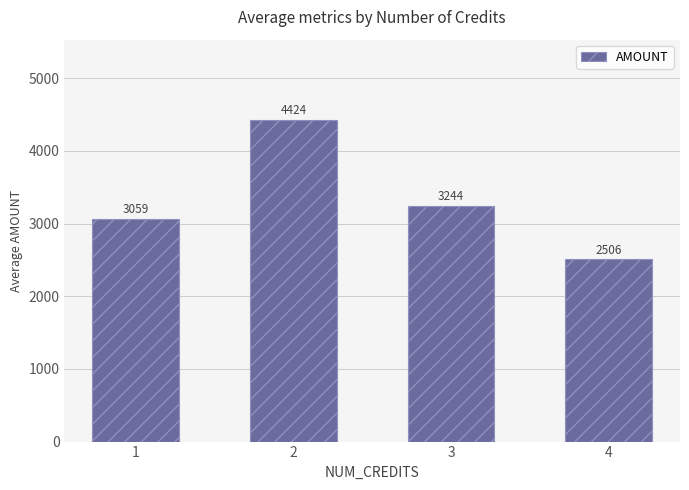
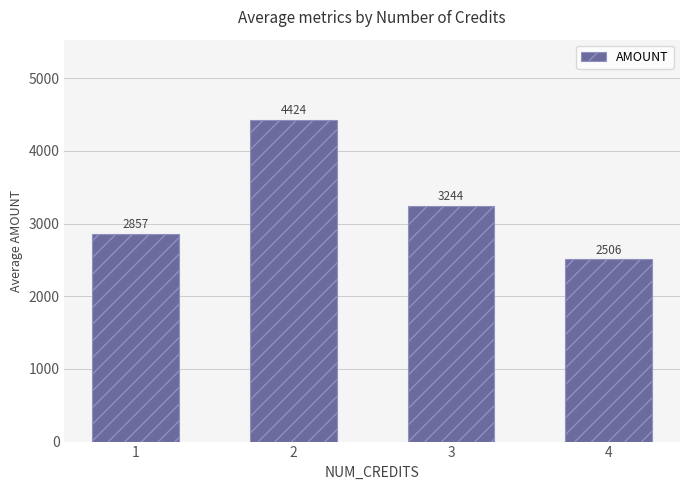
  {
-   "1": 3059,
+   "1": 2857,
    "2": 4424,
    "3": 3244,
    "4": 2506
  }
